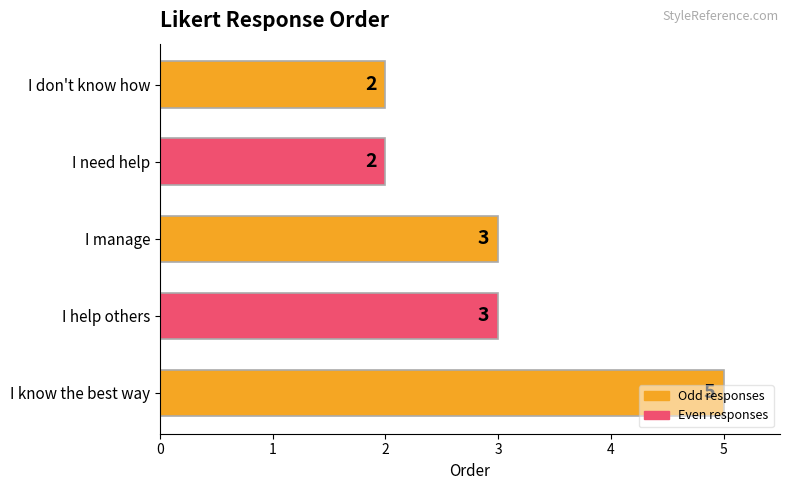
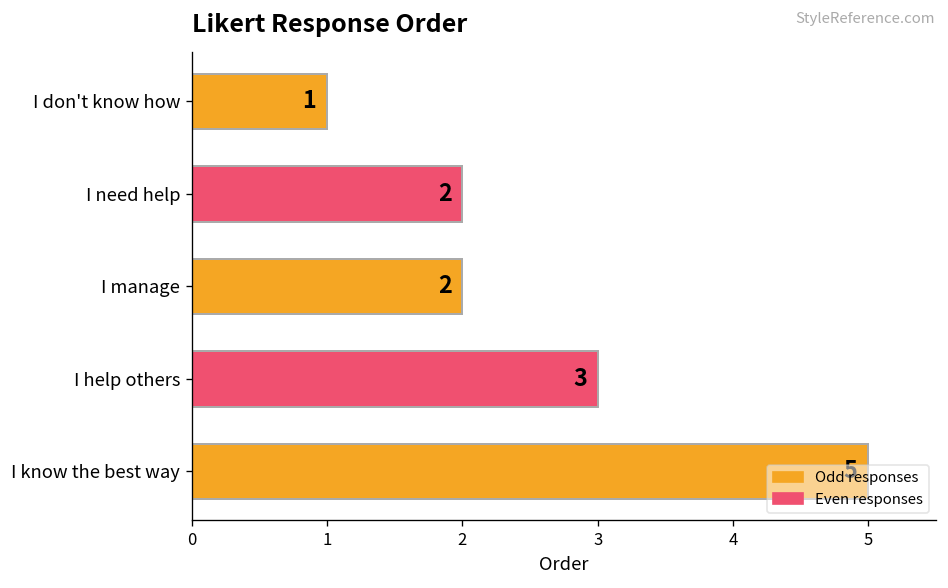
  {
-   "I don't know how": 2,
+   "I don't know how": 1,
    "I need help": 2,
-   "I manage": 3,
+   "I manage": 2,
    "I help others": 3
  }
